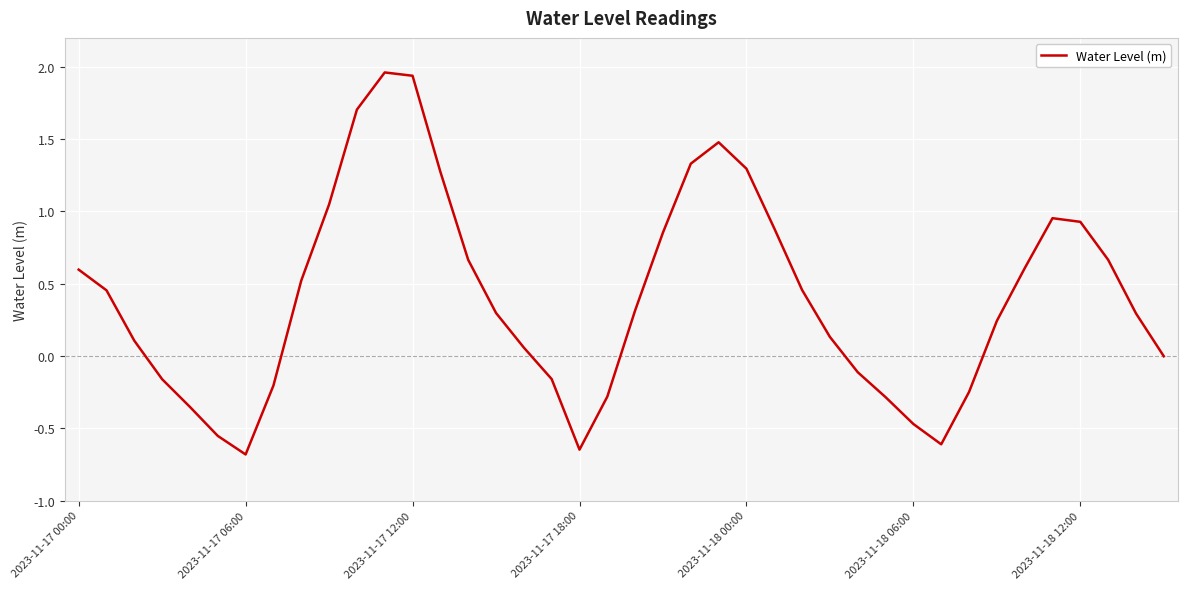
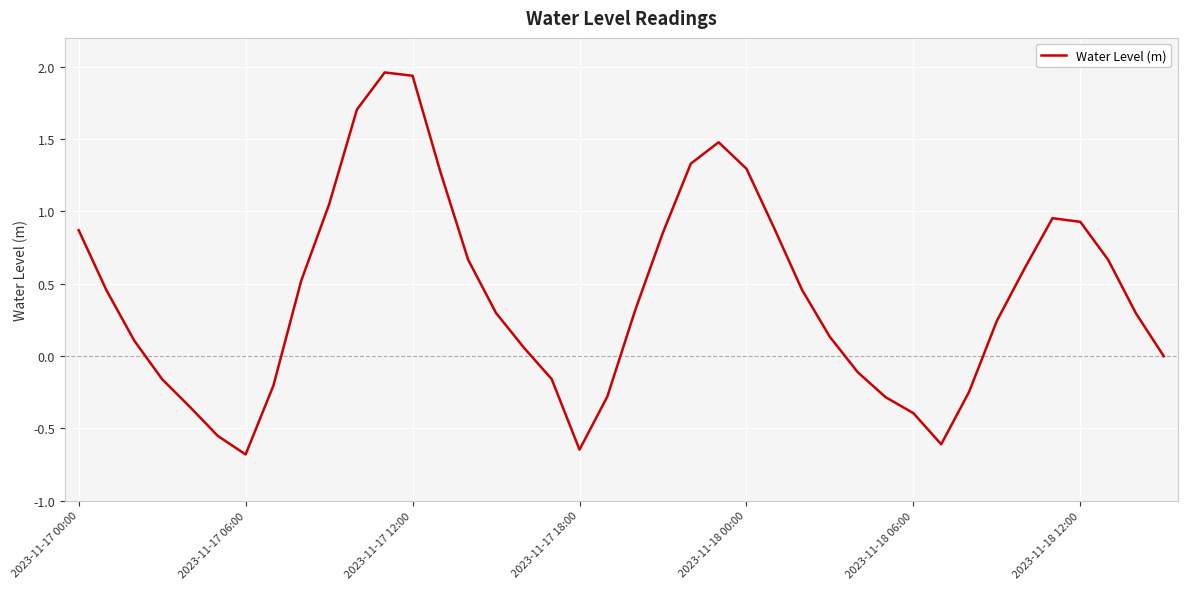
  {
-   "2023-11-17 00:00": 0.60,
+   "2023-11-17 00:00": 0.87,
    "2023-11-17 06:00": -0.68,
    "2023-11-17 12:00": 1.94,
    "2023-11-17 18:00": -0.65,
    "2023-11-18 00:00": 1.30,
-   "2023-11-18 06:00": -0.47,
+   "2023-11-18 06:00": -0.40,
    "2023-11-18 12:00": 0.93
  }
